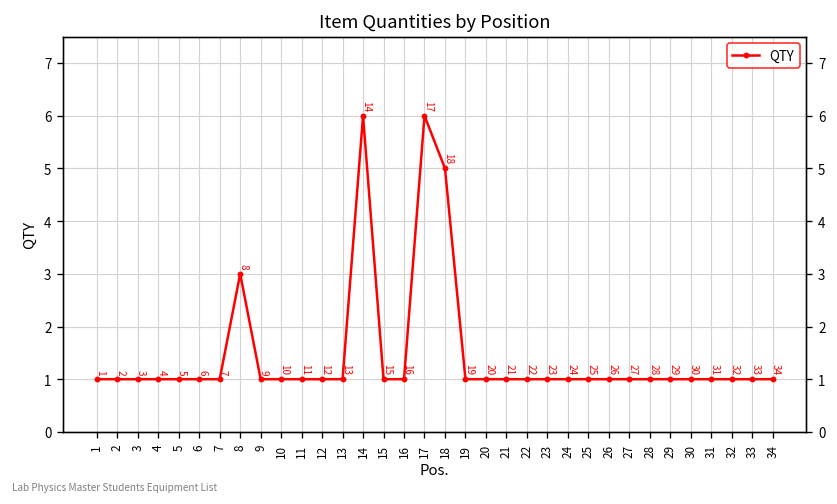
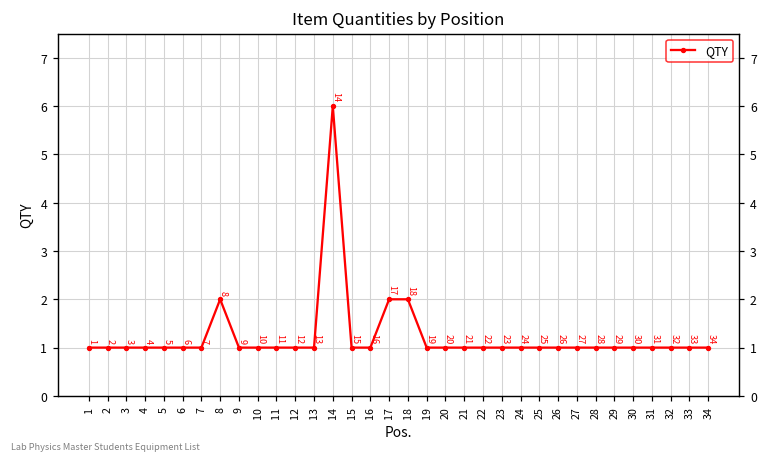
  {
-   "8": 3,
-   "17": 6,
-   "18": 5
+   "8": 2,
+   "17": 2,
+   "18": 2
  }
